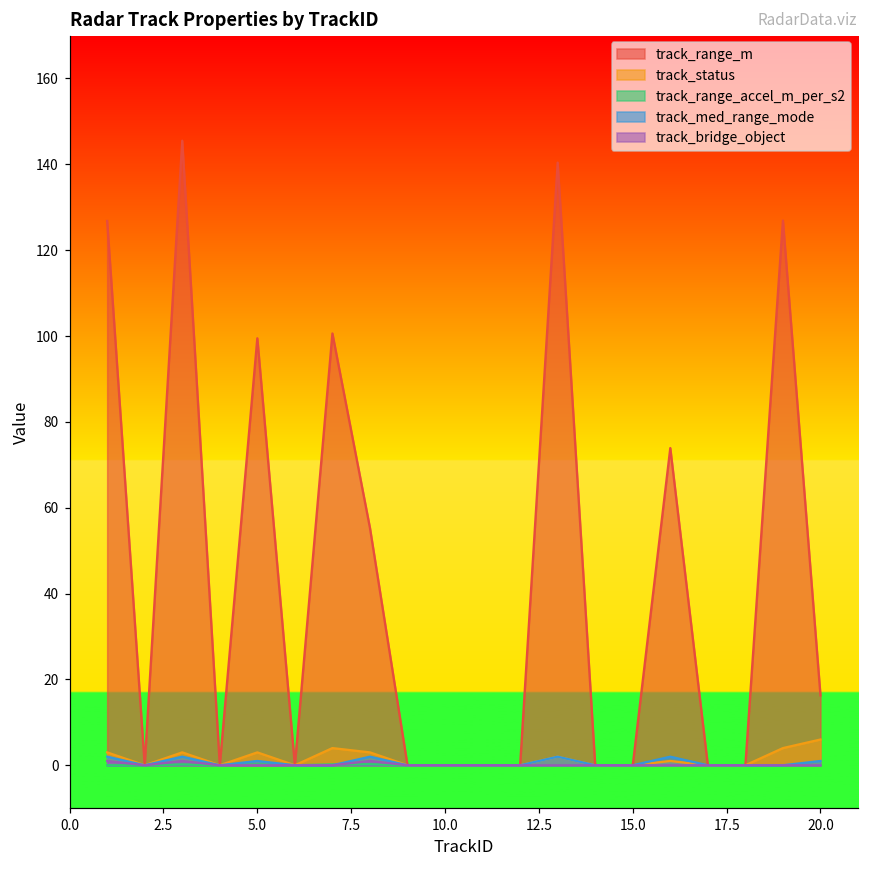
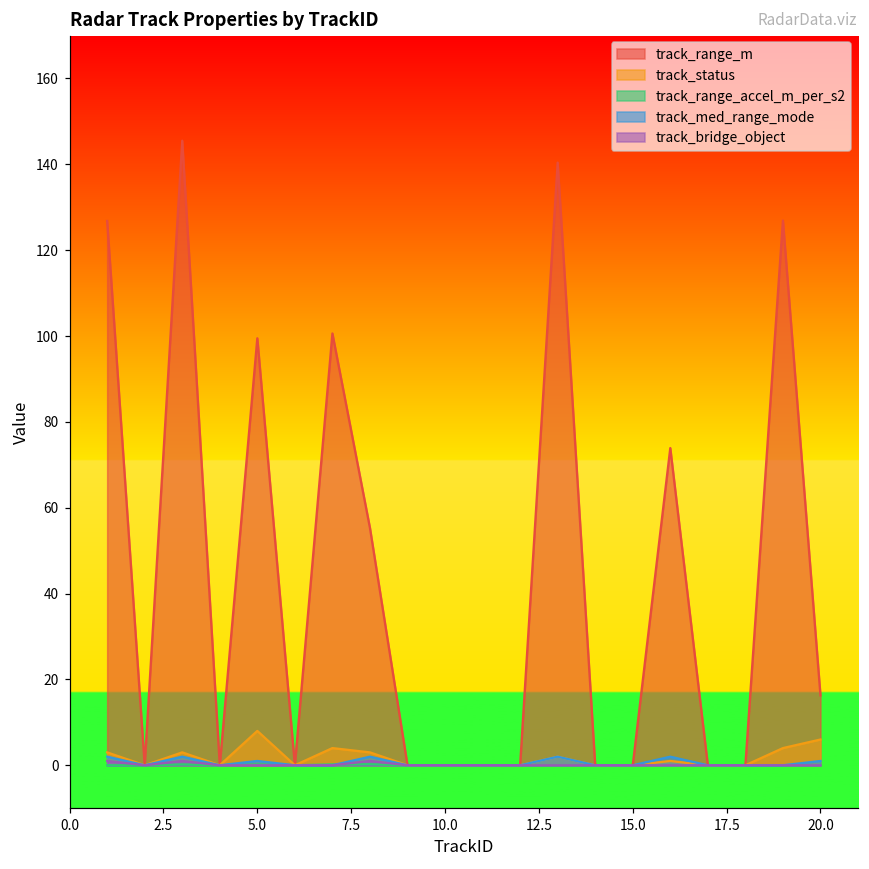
  {
    "track_range_m": {
      "5.0": 99,
      "20.0": 16
    },
    "track_status": {
-     "5.0": 3,
+     "5.0": 8,
      "20.0": 6
    },
    "track_med_range_mode": {
      "5.0": 1,
      "20.0": 1
    }
  }
